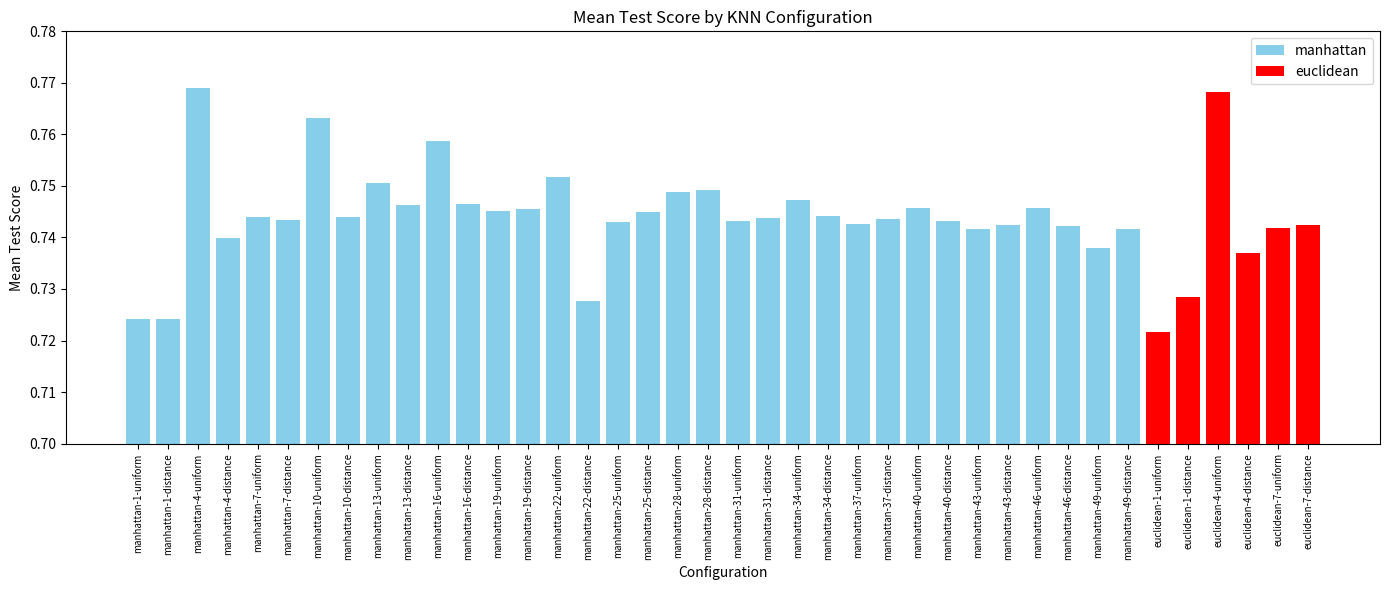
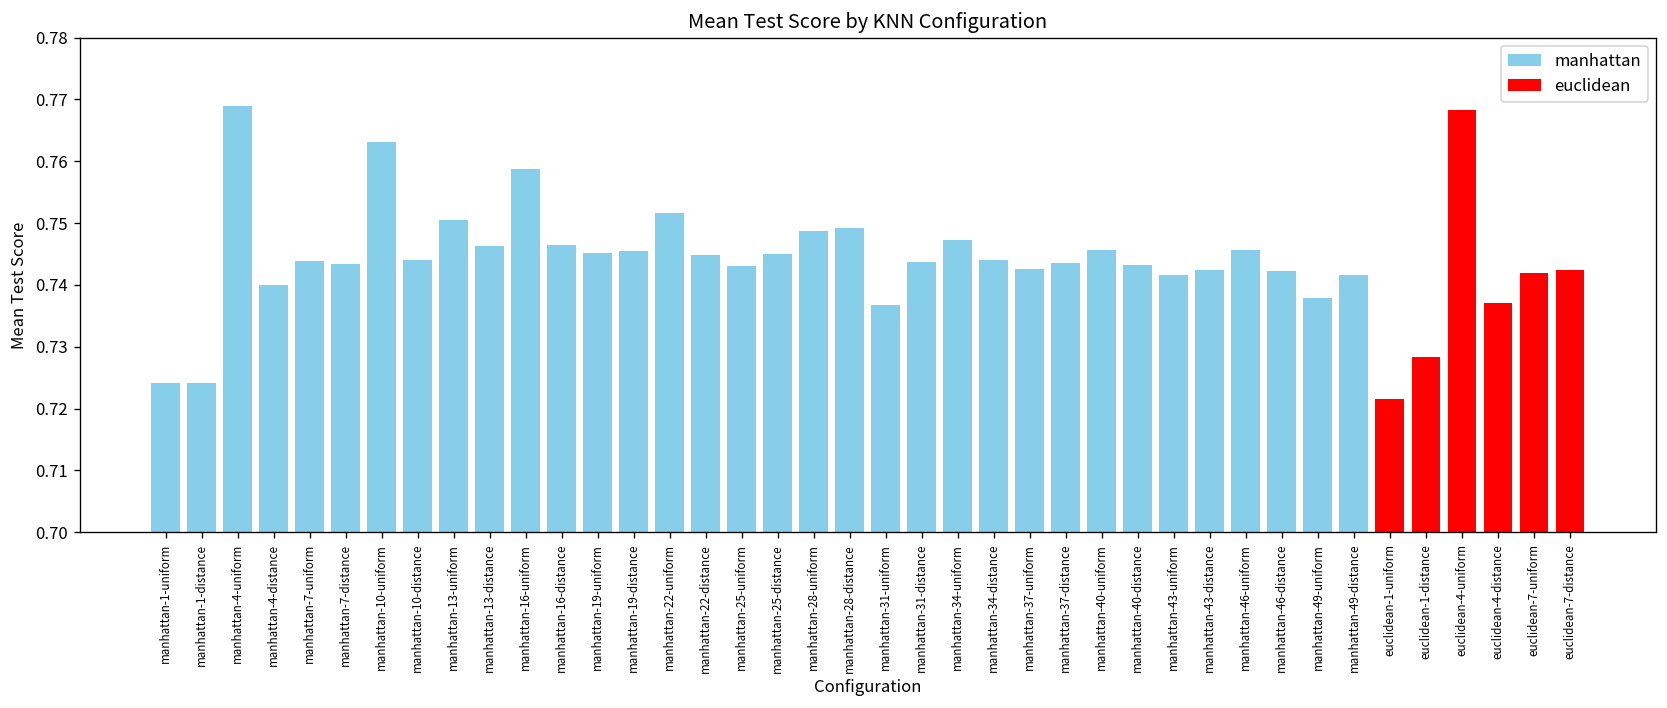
  {
    "manhattan": {
      "manhattan-1-uniform": 0.724,
      "manhattan-1-distance": 0.724,
      "manhattan-4-uniform": 0.769,
      "manhattan-4-distance": 0.740,
      "manhattan-7-uniform": 0.744,
      "manhattan-7-distance": 0.743,
      "manhattan-10-uniform": 0.763,
      "manhattan-10-distance": 0.744,
      "manhattan-13-uniform": 0.751,
      "manhattan-13-distance": 0.746,
      "manhattan-16-uniform": 0.759,
      "manhattan-16-distance": 0.747,
      "manhattan-19-uniform": 0.745,
      "manhattan-19-distance": 0.745,
      "manhattan-22-uniform": 0.752,
-     "manhattan-22-distance": 0.728,
+     "manhattan-22-distance": 0.745,
      "manhattan-25-uniform": 0.743,
      "manhattan-25-distance": 0.745,
      "manhattan-28-uniform": 0.749,
      "manhattan-28-distance": 0.749,
-     "manhattan-31-uniform": 0.743,
+     "manhattan-31-uniform": 0.737,
      "manhattan-31-distance": 0.744,
      "manhattan-34-uniform": 0.747,
      "manhattan-34-distance": 0.744,
      "manhattan-37-uniform": 0.743,
      "manhattan-37-distance": 0.744,
      "manhattan-40-uniform": 0.746,
      "manhattan-40-distance": 0.743,
      "manhattan-43-uniform": 0.742,
      "manhattan-43-distance": 0.742,
      "manhattan-46-uniform": 0.746,
      "manhattan-46-distance": 0.742,
      "manhattan-49-uniform": 0.738,
      "manhattan-49-distance": 0.742
    },
    "euclidean": {
      "euclidean-1-uniform": 0.722,
      "euclidean-1-distance": 0.728,
      "euclidean-4-uniform": 0.768,
      "euclidean-4-distance": 0.737,
      "euclidean-7-uniform": 0.742,
      "euclidean-7-distance": 0.742
    }
  }
